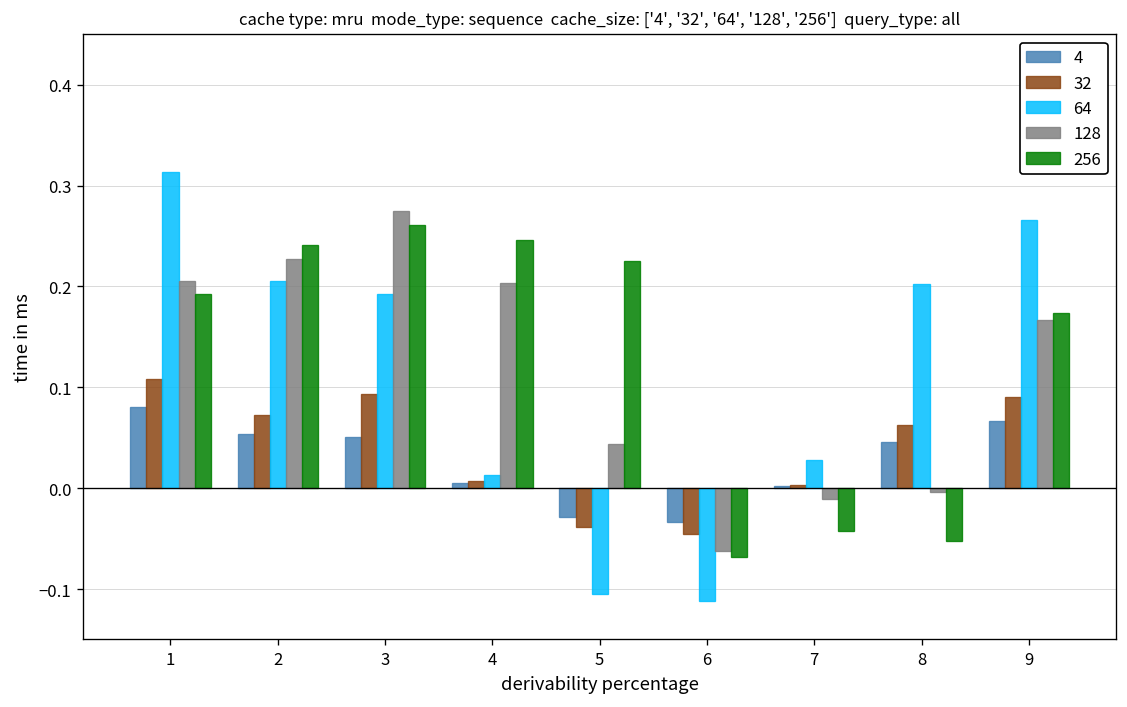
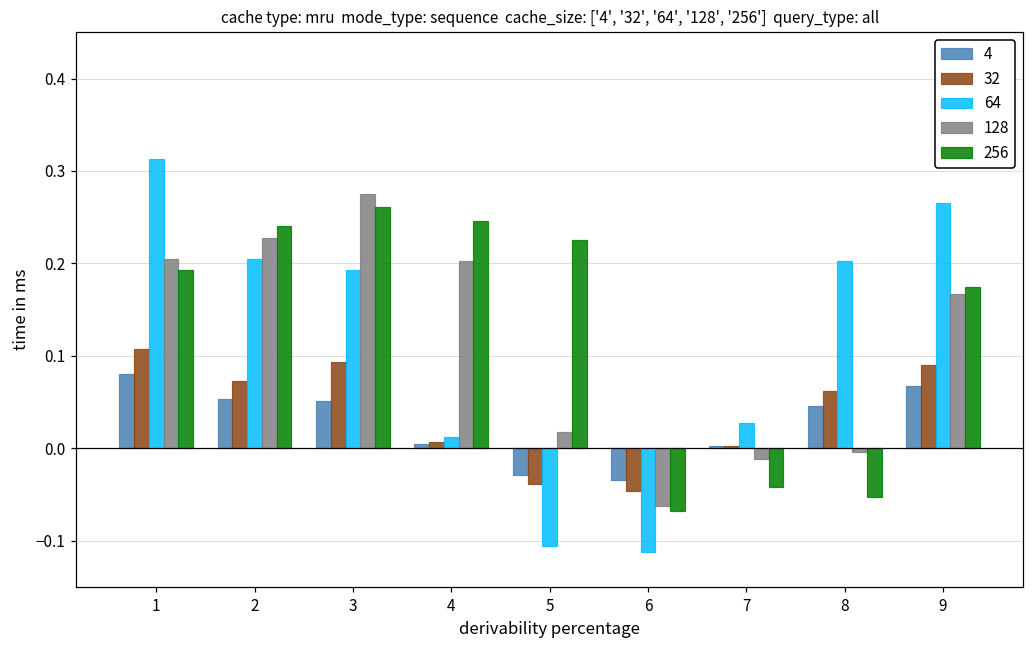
  {
    "4": {
      "1": 0.08,
      "2": 0.05,
      "3": 0.05,
      "4": 0.01,
      "5": -0.03,
      "6": -0.03,
      "8": 0.05,
      "9": 0.07
    },
    "32": {
      "1": 0.11,
      "2": 0.07,
      "3": 0.09,
      "4": 0.01,
      "5": -0.04,
      "6": -0.05,
      "8": 0.06,
      "9": 0.09
    },
    "64": {
      "1": 0.31,
      "2": 0.21,
      "3": 0.19,
      "4": 0.01,
      "5": -0.11,
      "6": -0.11,
      "7": 0.03,
      "8": 0.20,
      "9": 0.27
    },
    "128": {
      "1": 0.21,
      "2": 0.23,
      "3": 0.28,
      "4": 0.20,
-     "5": 0.04,
+     "5": 0.02,
      "6": -0.06,
      "7": -0.01,
      "8": 0.00,
      "9": 0.17
    },
    "256": {
      "1": 0.19,
      "2": 0.24,
      "3": 0.26,
      "4": 0.25,
      "5": 0.23,
      "6": -0.07,
      "7": -0.04,
      "8": -0.05,
      "9": 0.17
    }
  }
